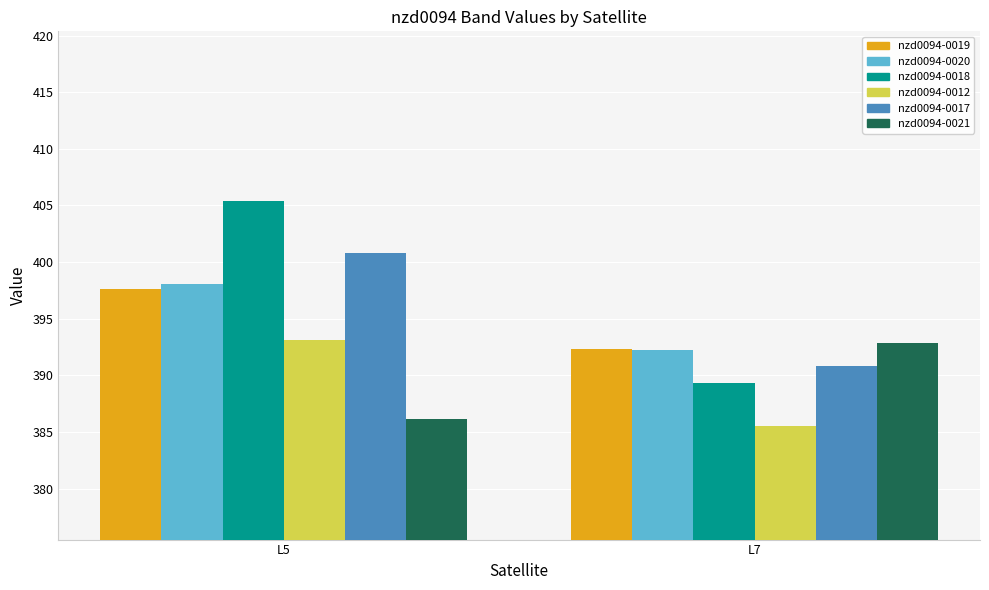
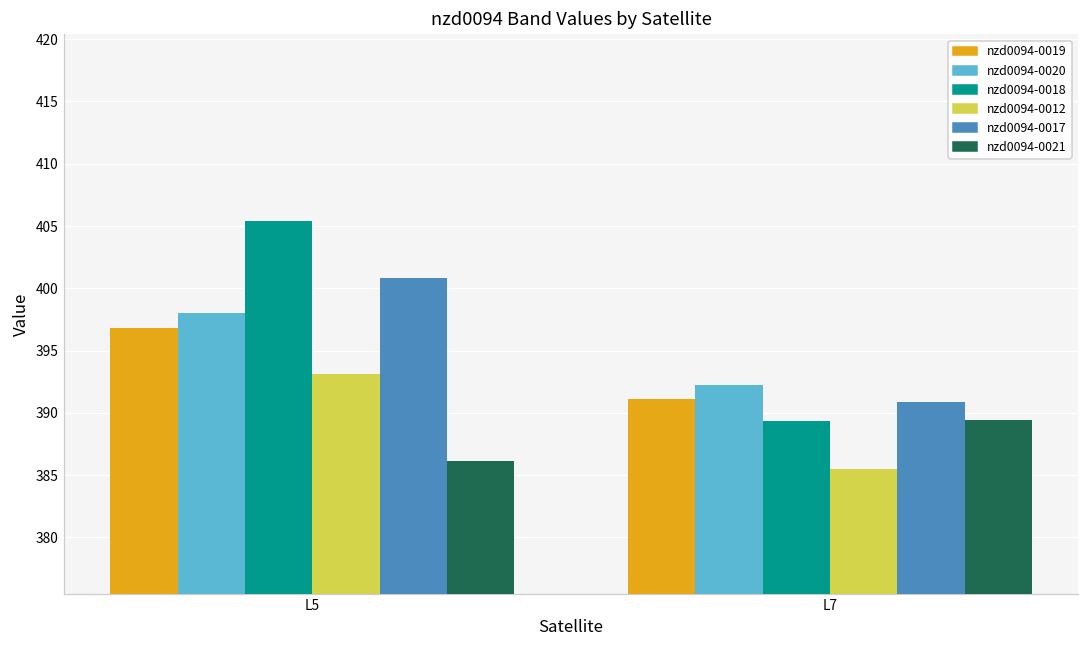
  {
    "nzd0094-0019": {
-     "L5": 397.6,
-     "L7": 392.3
+     "L5": 396.9,
+     "L7": 391.1
    },
    "nzd0094-0018": {
      "L5": 405.4,
      "L7": 389.4
    },
    "nzd0094-0012": {
      "L5": 393.1,
      "L7": 385.5
    },
    "nzd0094-0021": {
      "L5": 386.1,
-     "L7": 392.9
+     "L7": 389.4
    }
  }
